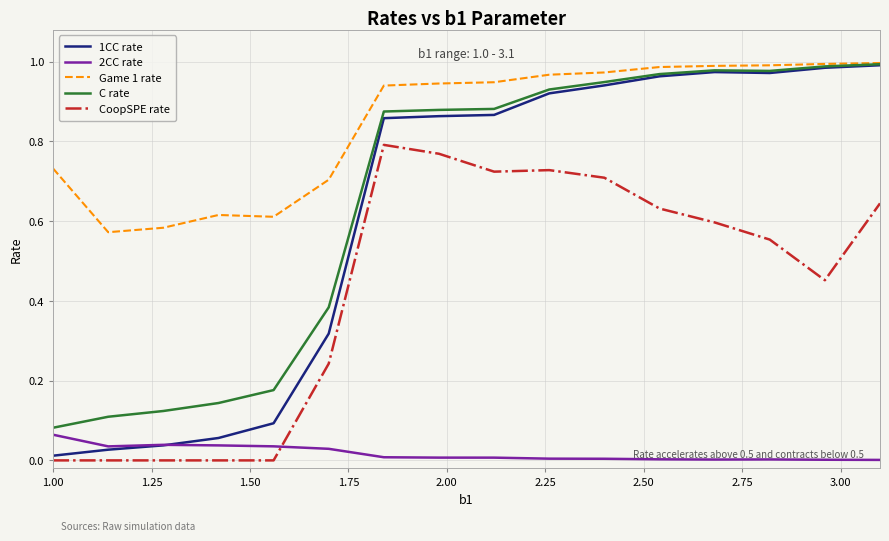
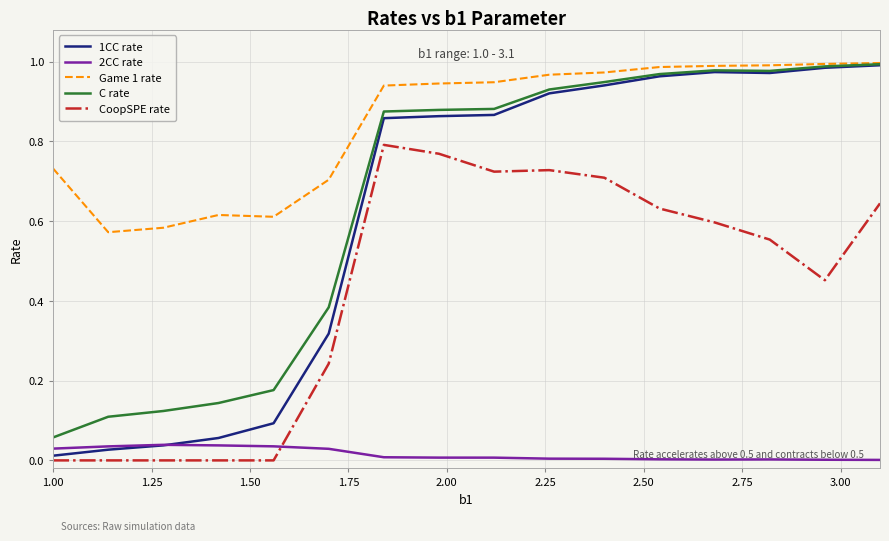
  {
    "1CC rate": {
      "1.00": 0.01
    },
    "2CC rate": {
-     "1.00": 0.06
+     "1.00": 0.03
    },
    "Game 1 rate": {
      "1.00": 0.73
    },
    "C rate": {
-     "1.00": 0.08
+     "1.00": 0.06
    },
    "CoopSPE rate": {
      "1.00": 0.00
    }
  }
